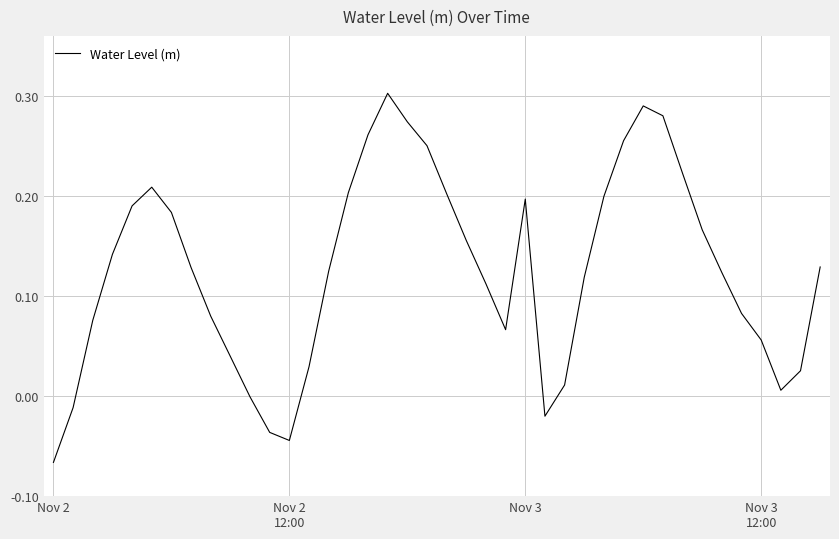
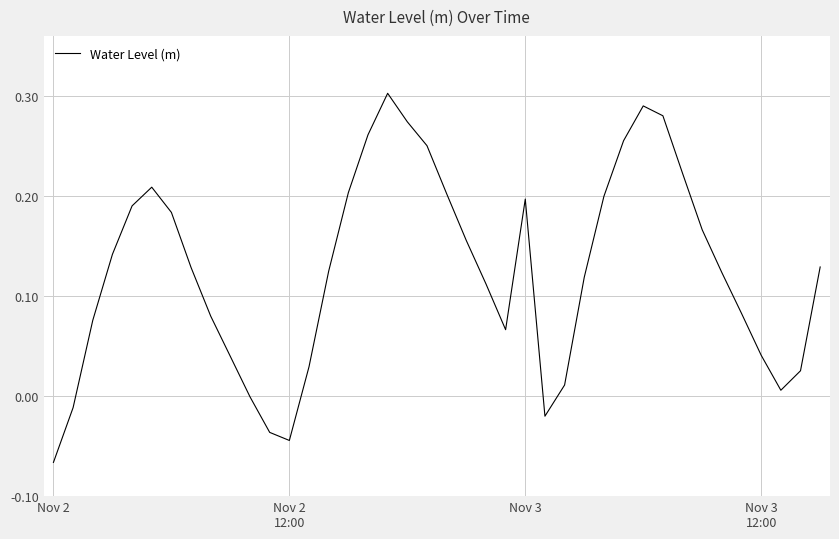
  {
    "Nov 2": -0.066,
    "Nov 2 12:00": -0.044,
    "Nov 3": 0.197,
-   "Nov 3 12:00": 0.056
+   "Nov 3 12:00": 0.041
  }
